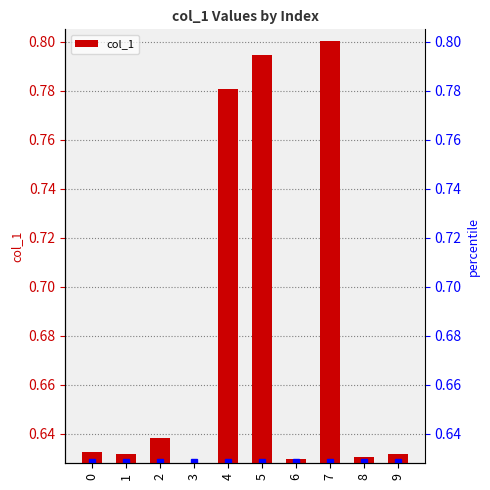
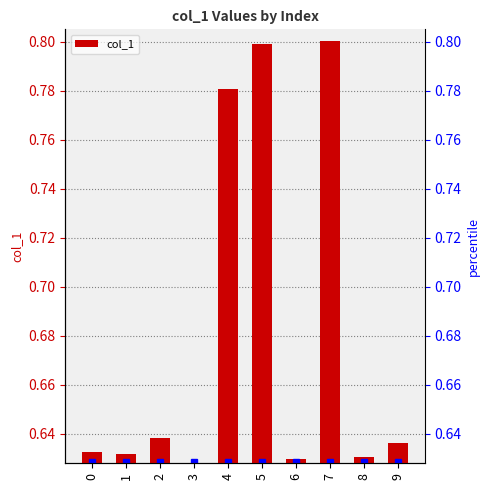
  {
    "col_1": {
      "0": 0.633,
      "1": 0.632,
      "2": 0.638,
      "4": 0.781,
-     "5": 0.795,
+     "5": 0.799,
      "6": 0.630,
      "7": 0.800,
      "8": 0.630,
-     "9": 0.632
+     "9": 0.636
    }
  }
